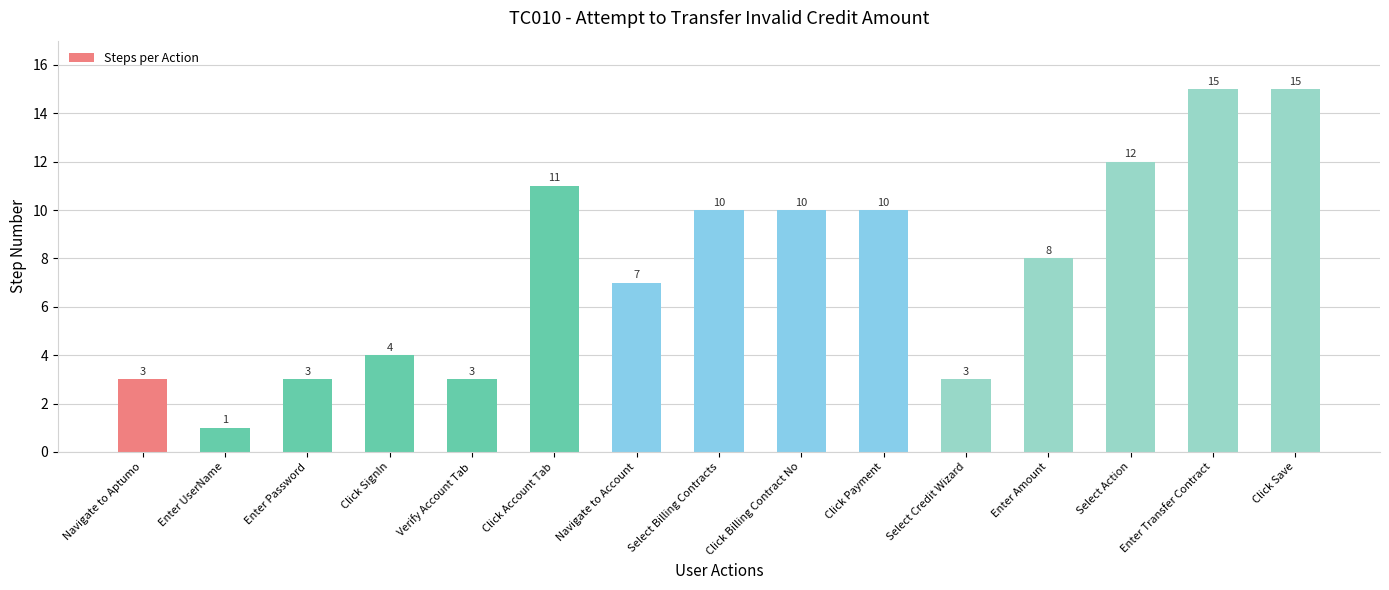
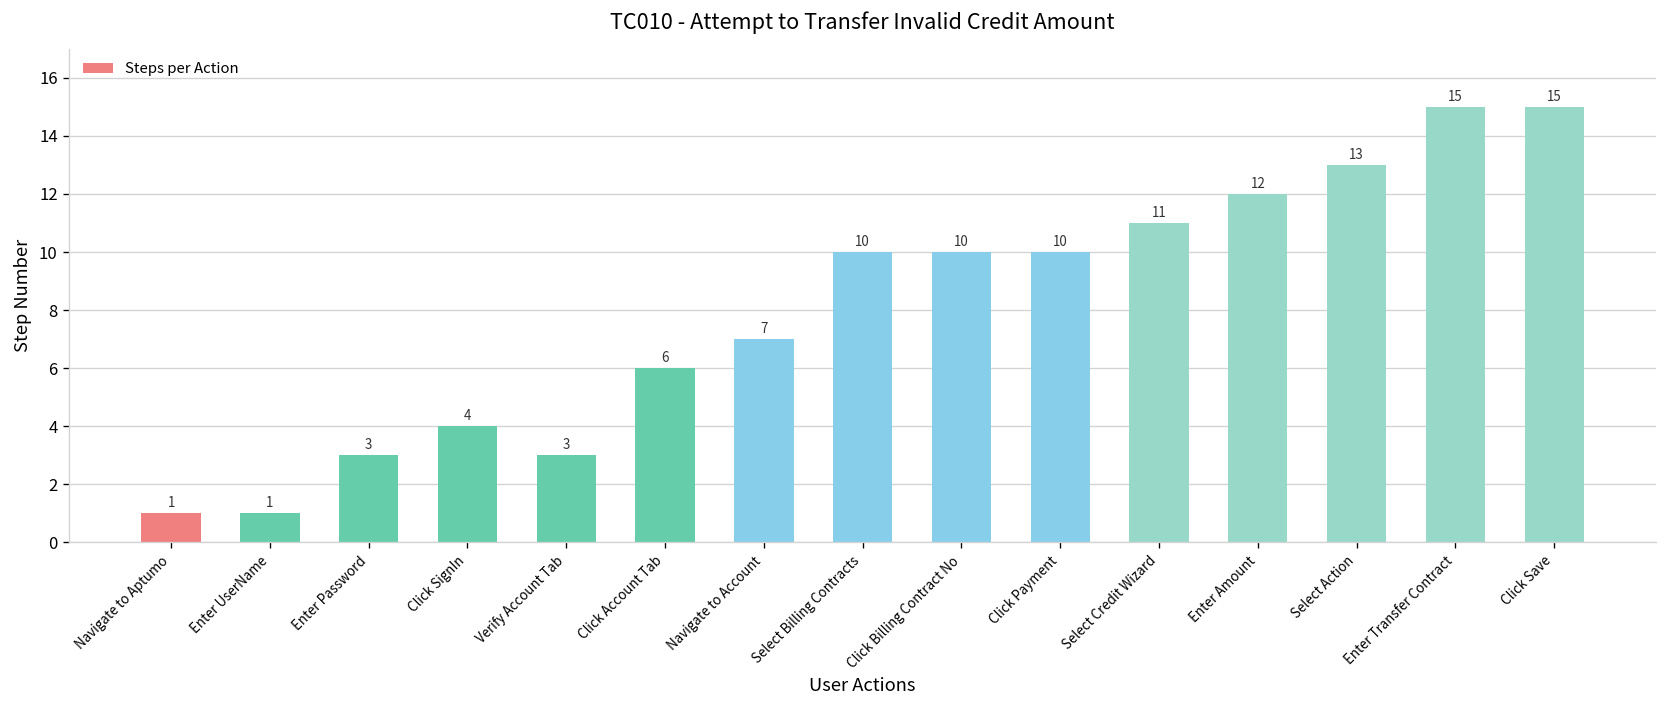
  {
-   "Navigate to Aptumo": 3,
+   "Navigate to Aptumo": 1,
    "Enter UserName": 1,
    "Enter Password": 3,
    "Click SignIn": 4,
    "Verify Account Tab": 3,
-   "Click Account Tab": 11,
+   "Click Account Tab": 6,
    "Navigate to Account": 7,
    "Select Billing Contracts": 10,
    "Click Billing Contract No": 10,
    "Click Payment": 10,
-   "Select Credit Wizard": 3,
-   "Enter Amount": 8,
-   "Select Action": 12,
+   "Select Credit Wizard": 11,
+   "Enter Amount": 12,
+   "Select Action": 13,
    "Enter Transfer Contract": 15,
    "Click Save": 15
  }
